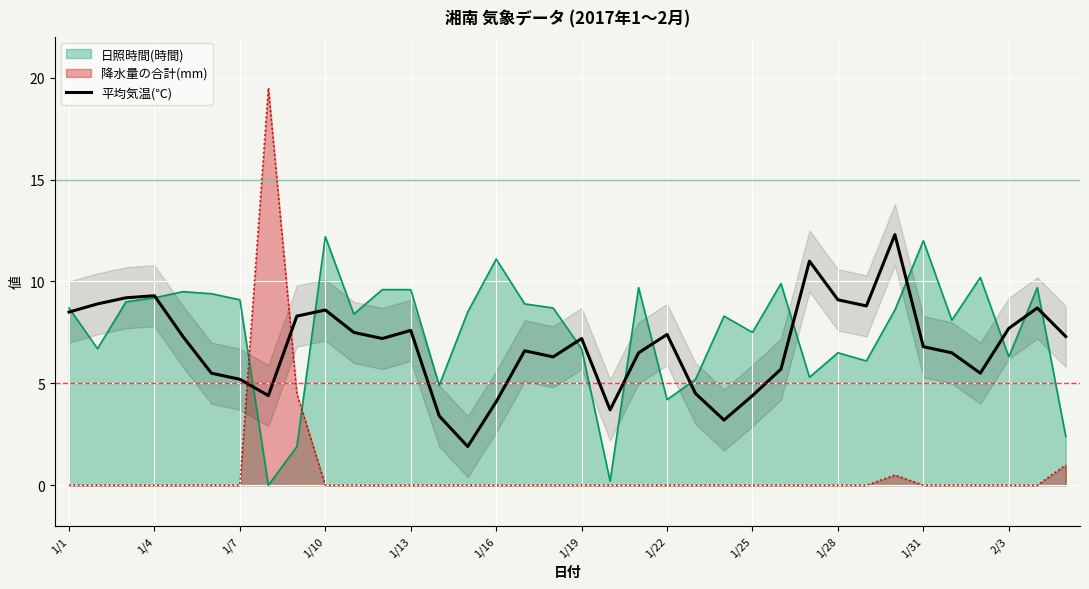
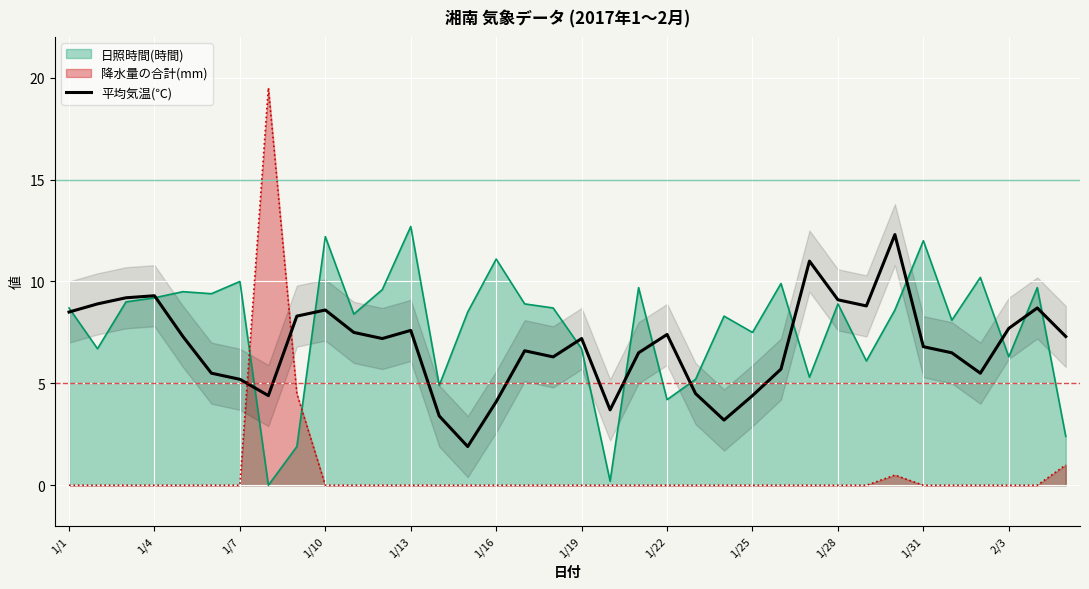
  {
    "日照時間(時間)": {
      "1/1": 8.7,
-     "1/7": 9.1,
+     "1/7": 10.0,
      "1/10": 12.2,
-     "1/13": 9.6,
+     "1/13": 12.7,
      "1/16": 11.1,
      "1/19": 6.7,
      "1/22": 4.2,
      "1/25": 7.5,
-     "1/28": 6.5,
+     "1/28": 8.9,
      "1/31": 12.0,
      "2/3": 6.3
    },
    "降水量の合計(mm)": {
      "1/1": 0.0,
      "1/4": 0.0,
      "1/7": 0.0,
      "1/10": 0.0,
      "1/13": 0.0,
      "1/16": 0.0,
      "1/19": 0.0,
      "1/22": 0.0,
      "1/25": 0.0,
      "1/28": 0.0,
      "1/31": 0.0,
      "2/3": 0.0
    }
  }
